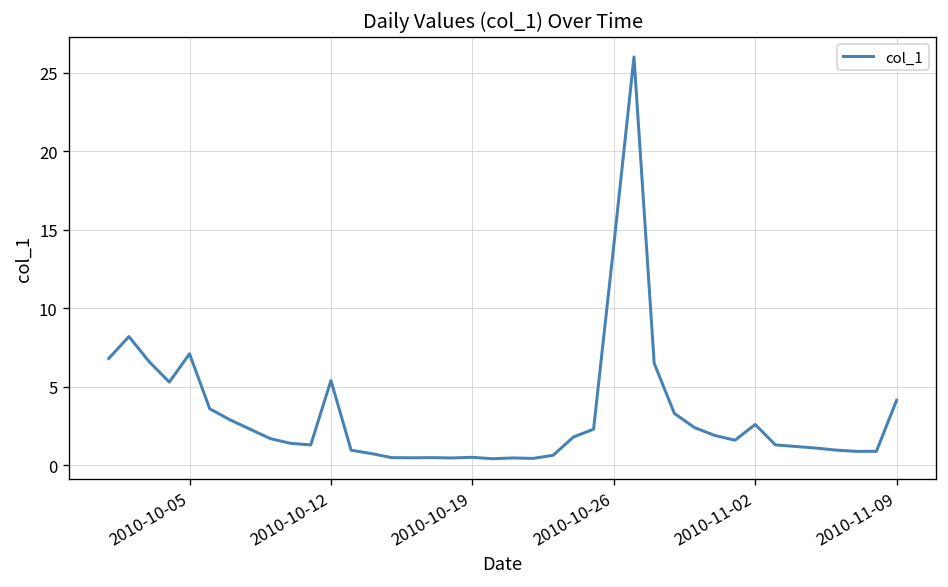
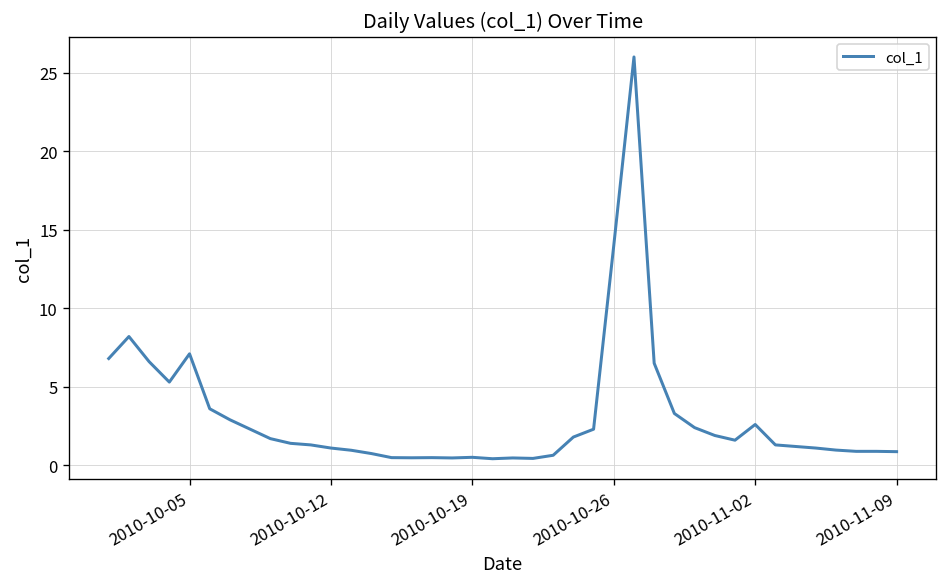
  {
    "2010-10-05": 7.1,
-   "2010-10-12": 5.4,
+   "2010-10-12": 1.1,
    "2010-10-19": 0.5,
    "2010-10-26": 14.0,
    "2010-11-02": 2.6,
-   "2010-11-09": 4.1
+   "2010-11-09": 0.9
  }
